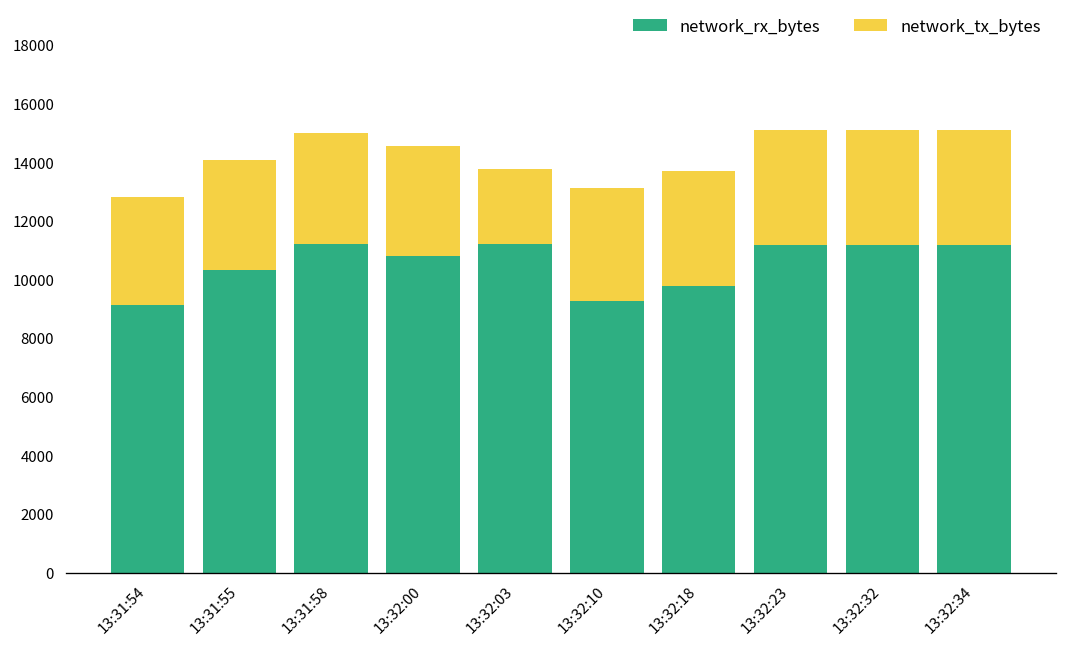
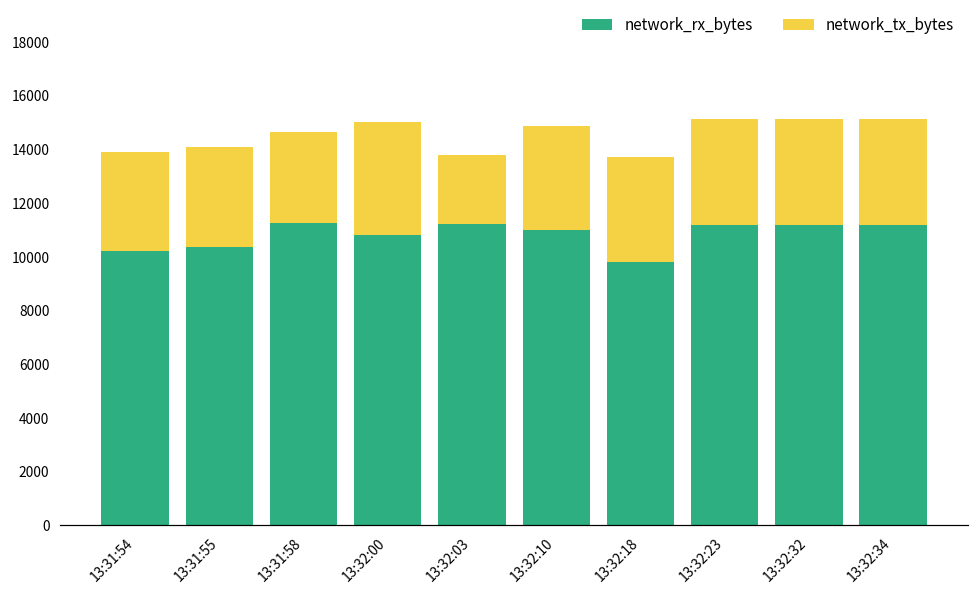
  {
    "network_rx_bytes": {
-     "13:31:54": 9200,
+     "13:31:54": 10200,
      "13:31:55": 10400,
      "13:31:58": 11200,
      "13:32:00": 10800,
      "13:32:03": 11200,
-     "13:32:10": 9300,
+     "13:32:10": 11000,
      "13:32:18": 9800,
      "13:32:23": 11200,
      "13:32:32": 11200,
      "13:32:34": 11200
    },
    "network_tx_bytes": {
      "13:31:54": 3700,
      "13:31:55": 3700,
-     "13:31:58": 3800,
-     "13:32:00": 3800,
+     "13:31:58": 3400,
+     "13:32:00": 4200,
      "13:32:03": 2600,
      "13:32:10": 3900,
      "13:32:18": 3900,
      "13:32:23": 3900,
      "13:32:32": 3900,
      "13:32:34": 3900
    }
  }
